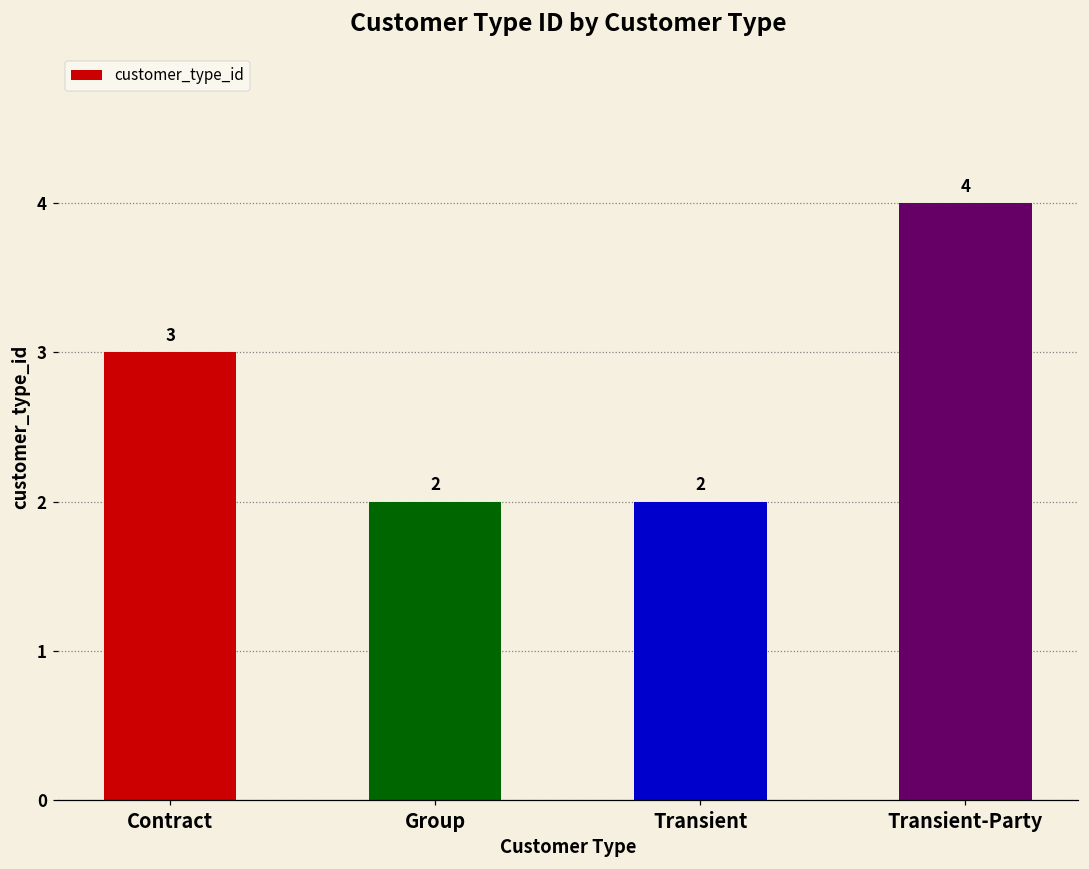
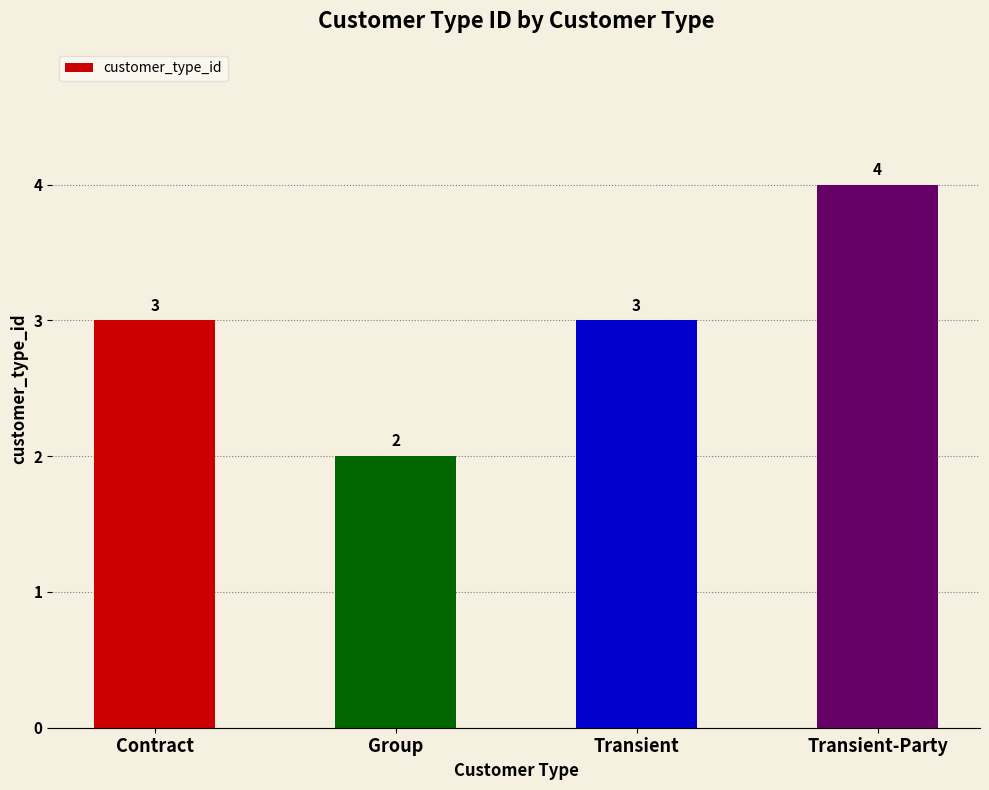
  {
    "Contract": 3,
    "Group": 2,
-   "Transient": 2,
+   "Transient": 3,
    "Transient-Party": 4
  }
